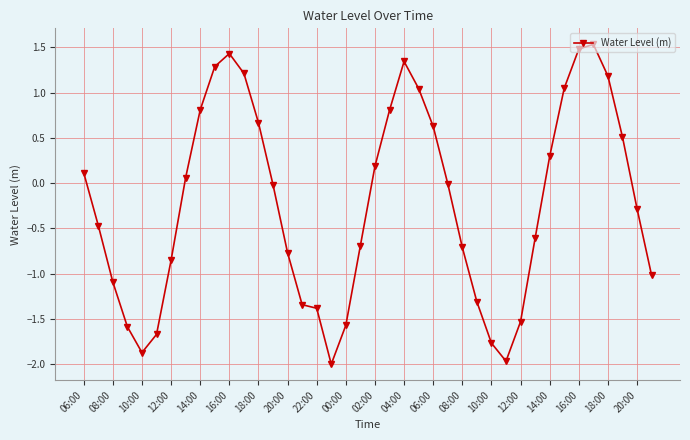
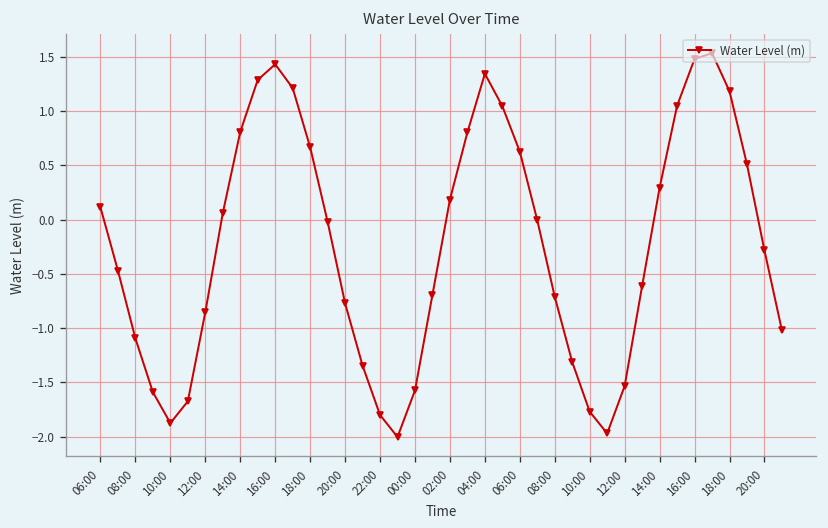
  {
-   "22:00": -1.4,
+   "22:00": -1.8,
    "00:00": -1.6,
    "02:00": 0.2,
    "04:00": 1.3
  }
